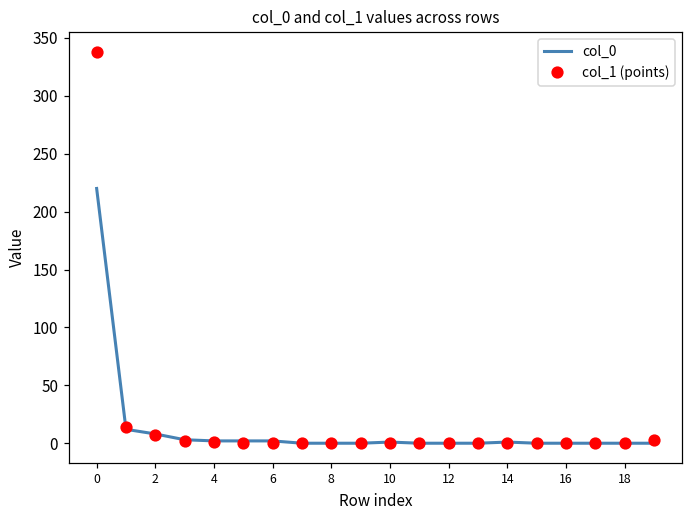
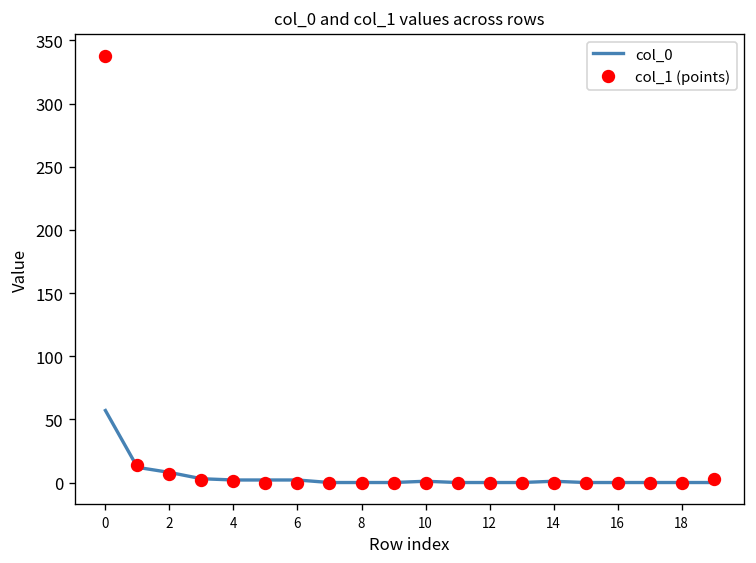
  {
    "col_0": {
-     "0": 220
+     "0": 57
    },
    "col_1 (points)": {
      "0": 338
    }
  }
